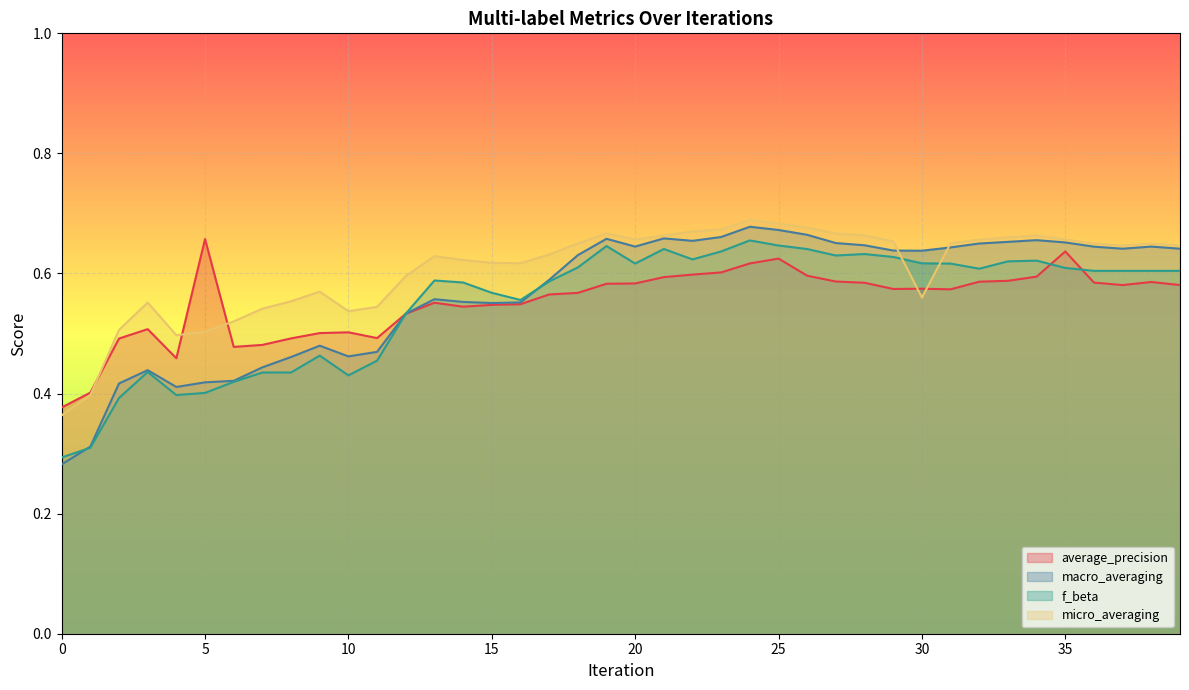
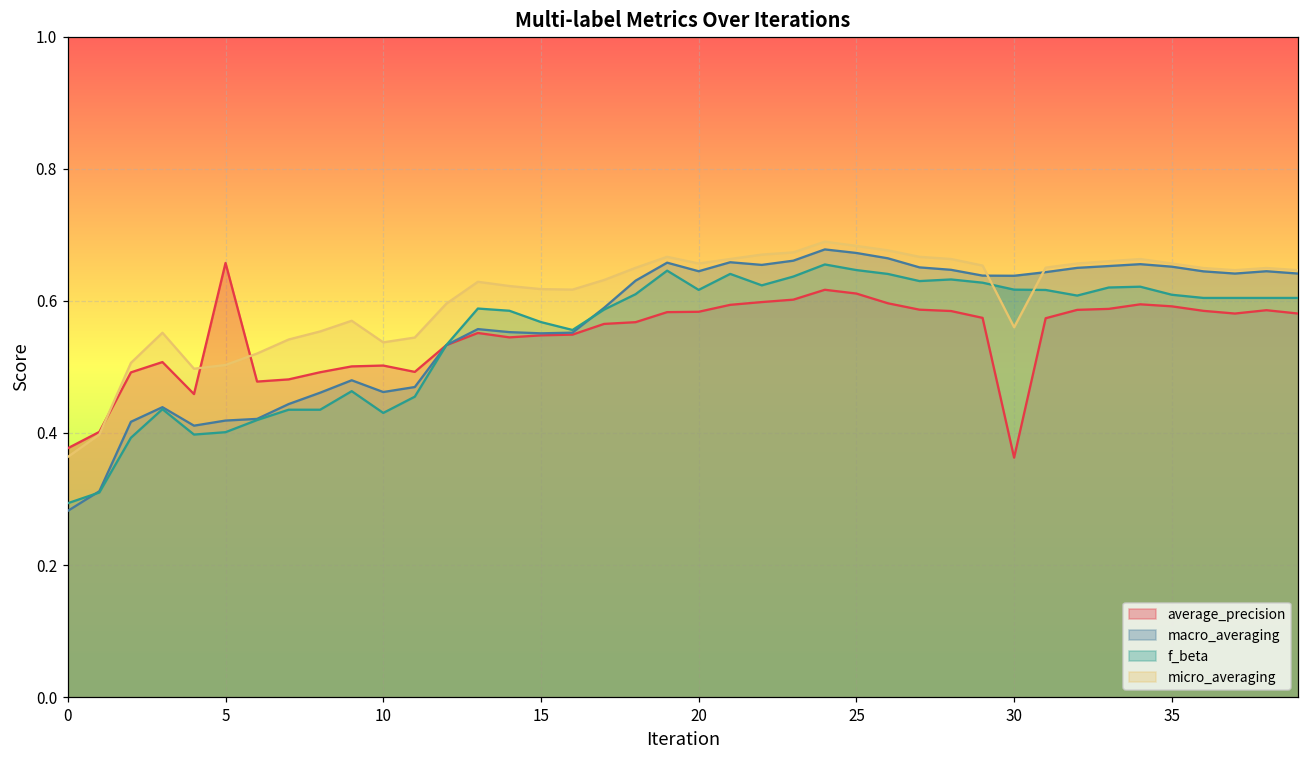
  {
    "average_precision": {
      "0": 0.38,
      "5": 0.66,
      "10": 0.50,
      "20": 0.58,
-     "25": 0.62,
-     "30": 0.57,
-     "35": 0.64
+     "25": 0.61,
+     "30": 0.36,
+     "35": 0.59
    },
    "micro_averaging": {
      "0": 0.36,
      "5": 0.50,
      "10": 0.54,
      "15": 0.62,
      "20": 0.66,
      "25": 0.68,
      "30": 0.56,
      "35": 0.66
    }
  }
